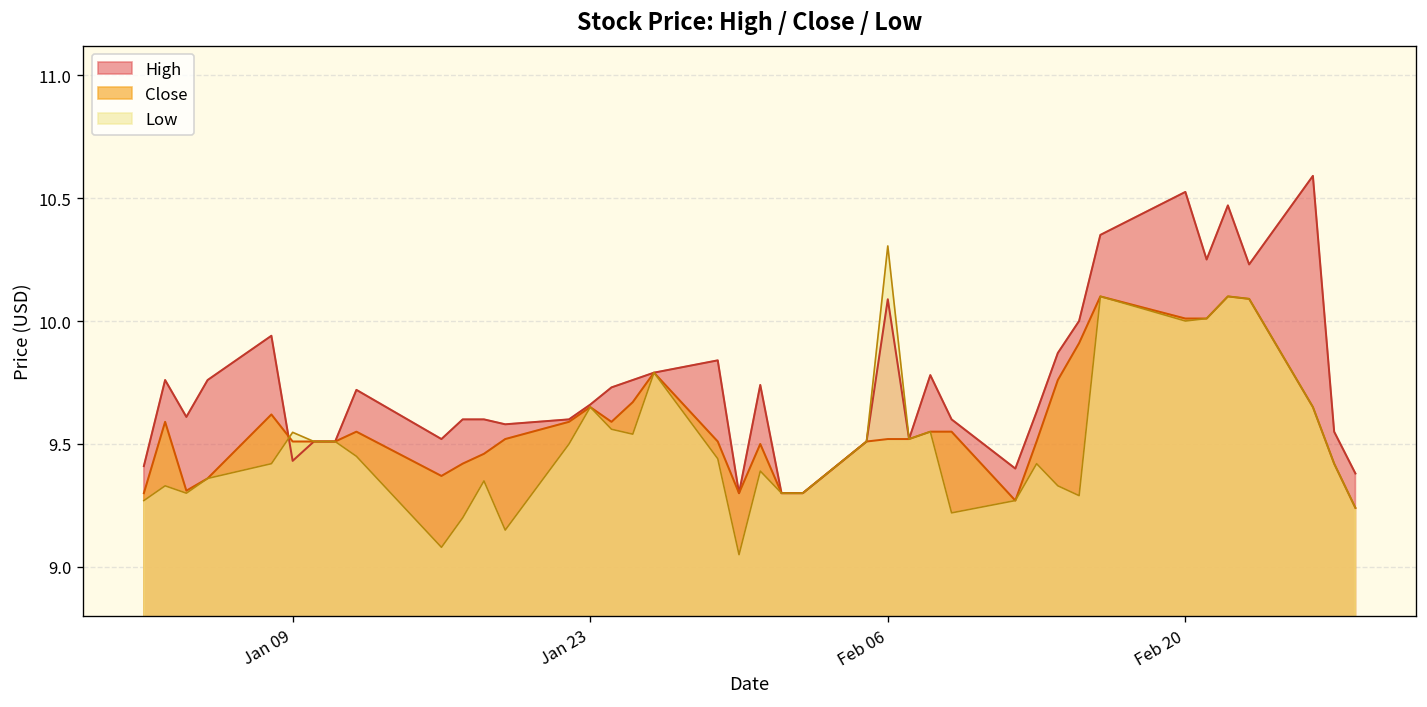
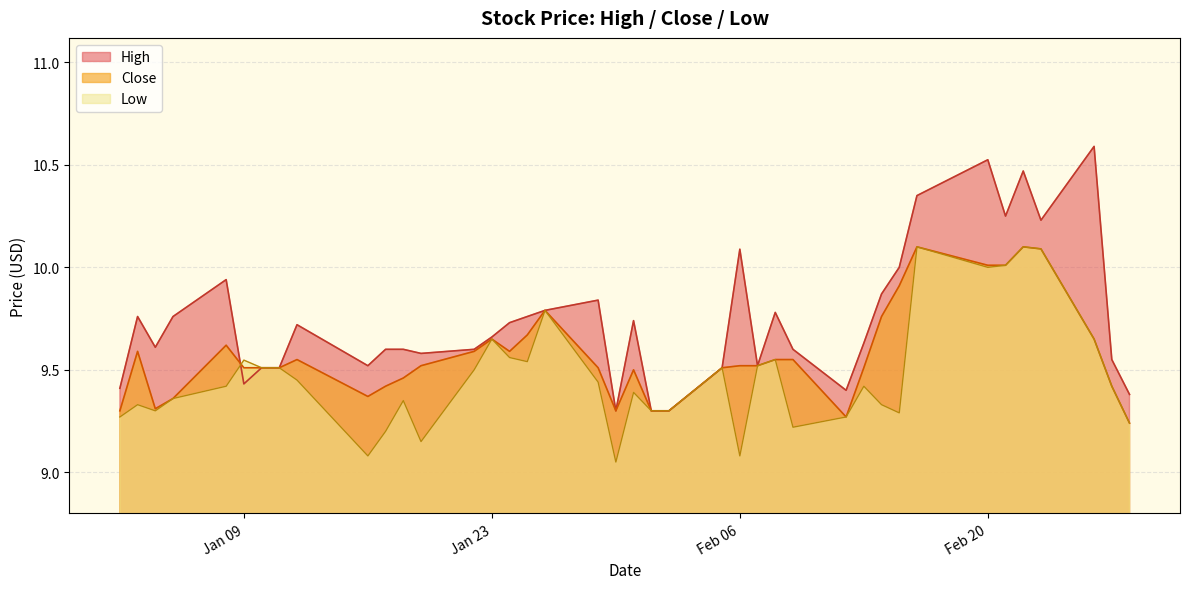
  {
    "High": {
      "Jan 09": 9.43,
      "Feb 06": 10.09,
      "Feb 20": 10.52
    },
    "Close": {
      "Jan 09": 9.51,
      "Feb 06": 9.52
    },
    "Low": {
      "Jan 09": 9.55,
-     "Feb 06": 10.31
+     "Feb 06": 9.08
    }
  }
